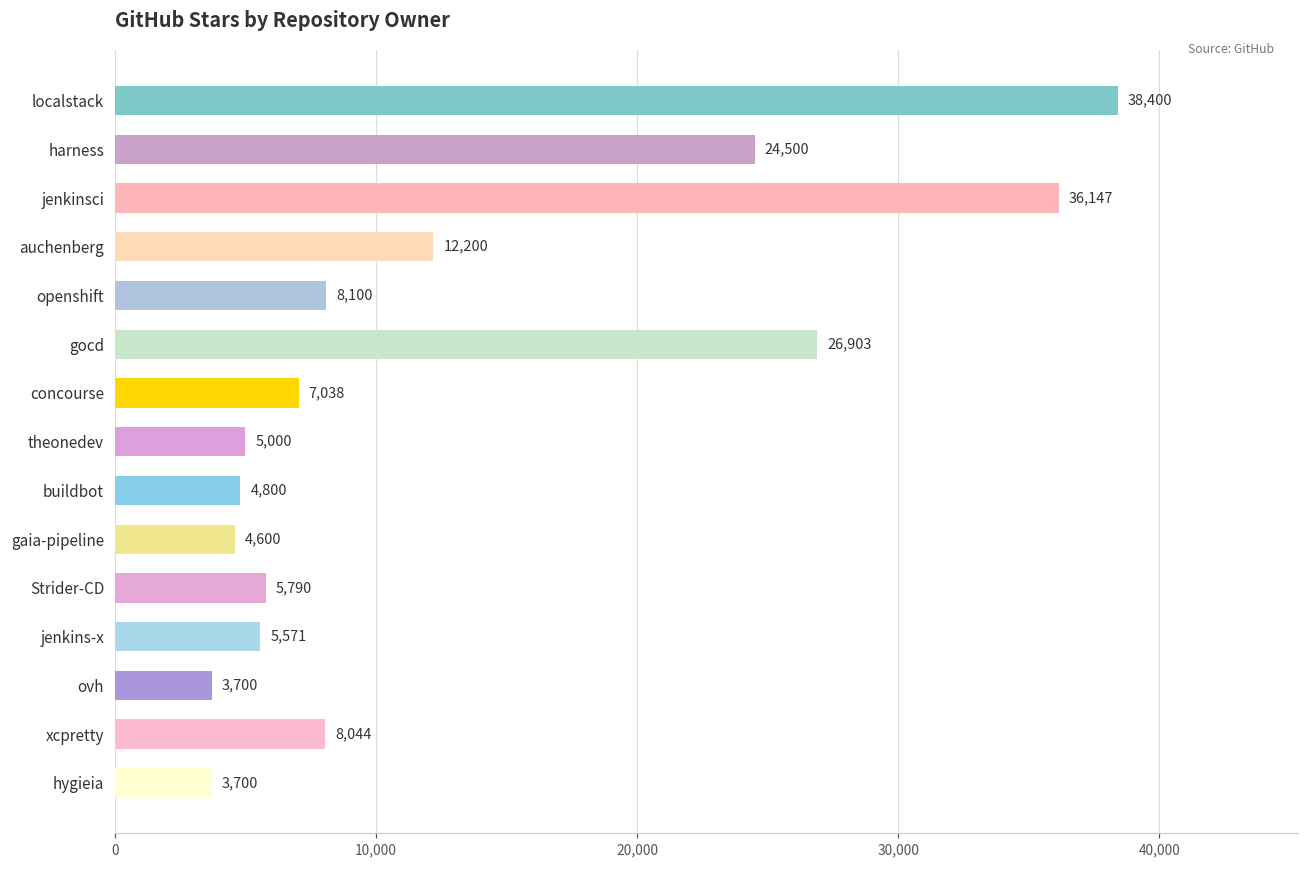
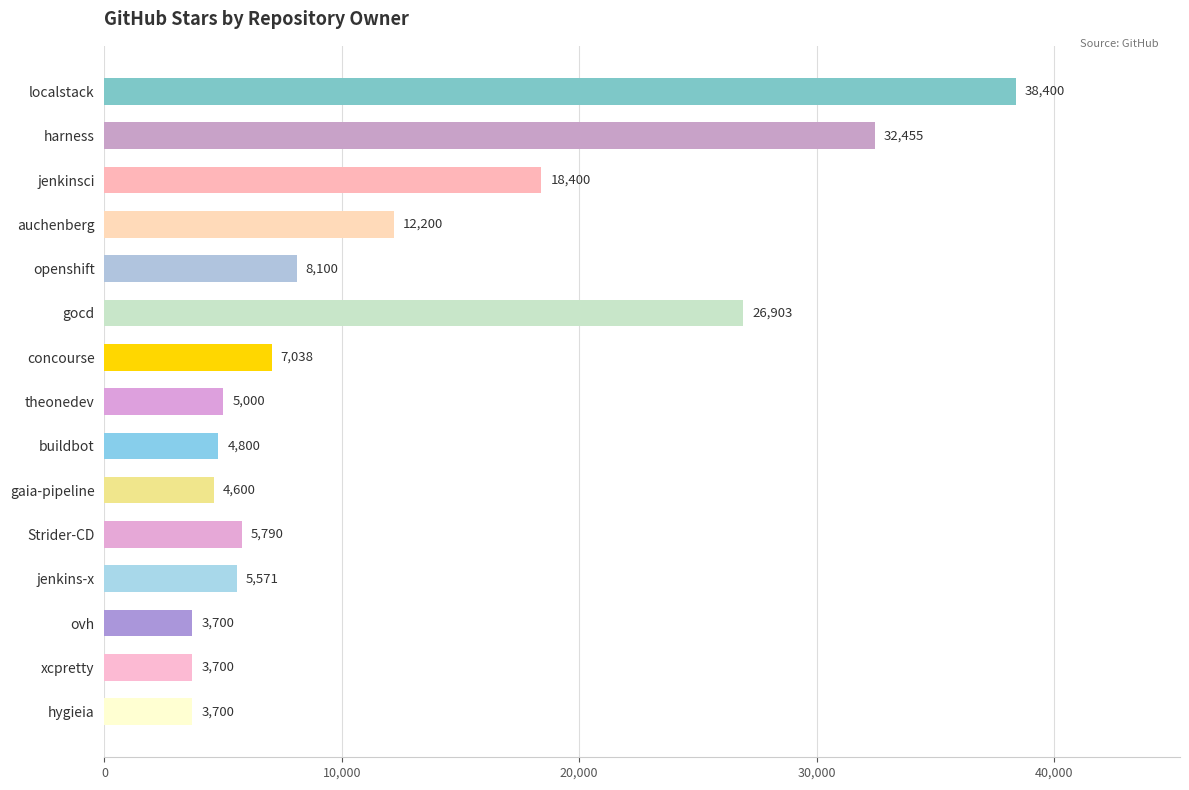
  {
    "localstack": "38,400",
-   "harness": "24,500",
-   "jenkinsci": "36,147",
+   "harness": "32,455",
+   "jenkinsci": "18,400",
    "auchenberg": "12,200",
    "openshift": "8,100",
    "gocd": "26,903",
    "concourse": "7,038",
    "theonedev": "5,000",
    "buildbot": "4,800",
    "gaia-pipeline": "4,600",
    "Strider-CD": "5,790",
    "jenkins-x": "5,571",
    "ovh": "3,700",
-   "xcpretty": "8,044",
+   "xcpretty": "3,700",
    "hygieia": "3,700"
  }
